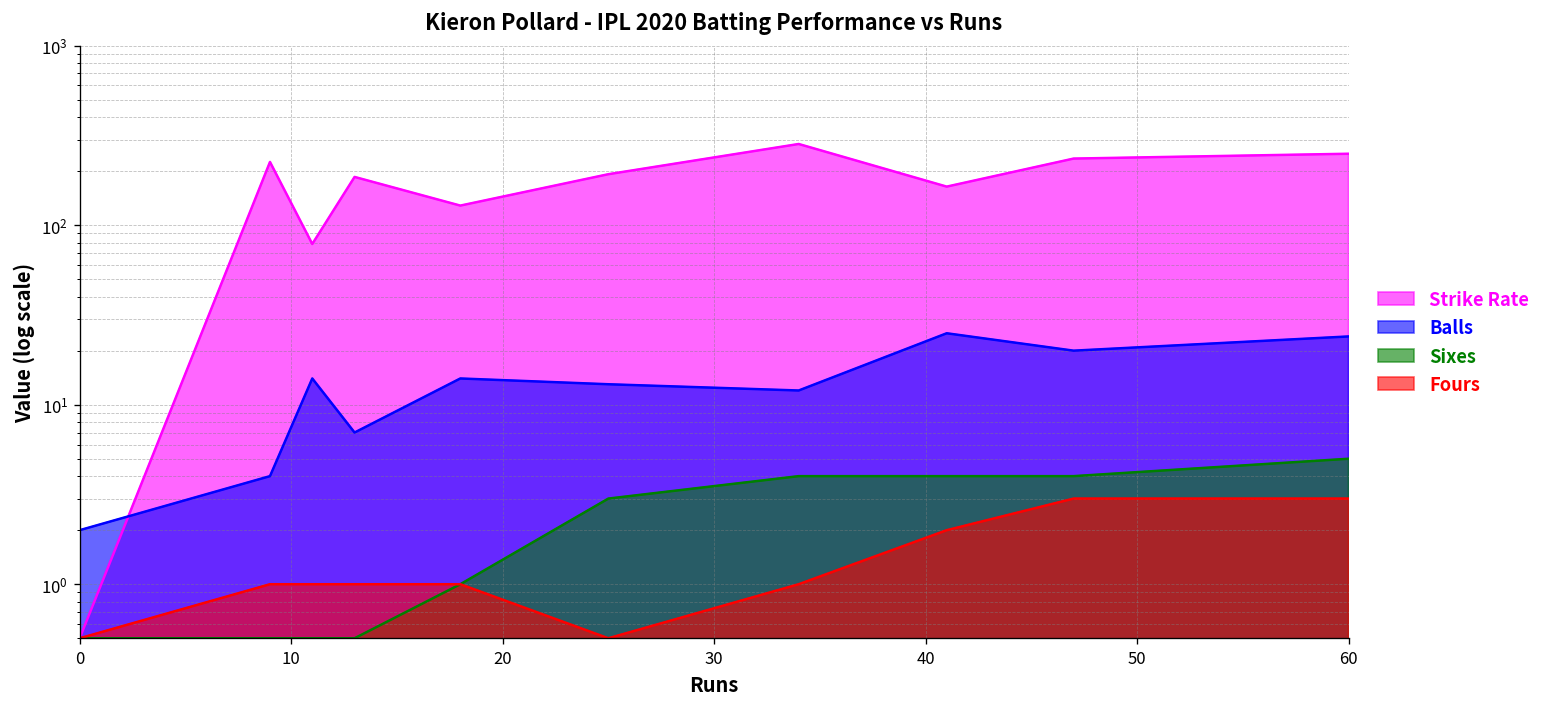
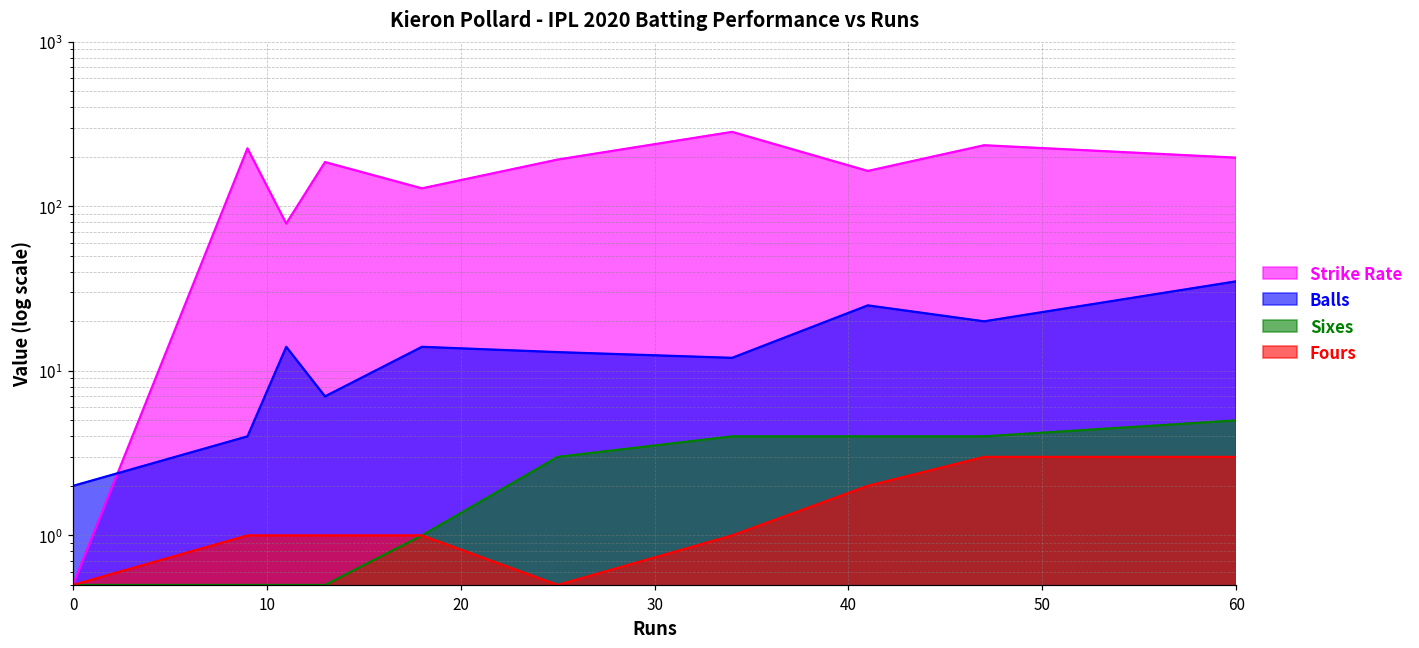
  {
    "Strike Rate": {
-     "60": 250
+     "60": 200
    },
    "Balls": {
      "0": 2,
-     "60": 24
+     "60": 35
    },
    "Sixes": {
      "60": 5
    },
    "Fours": {
      "60": 3
    }
  }
